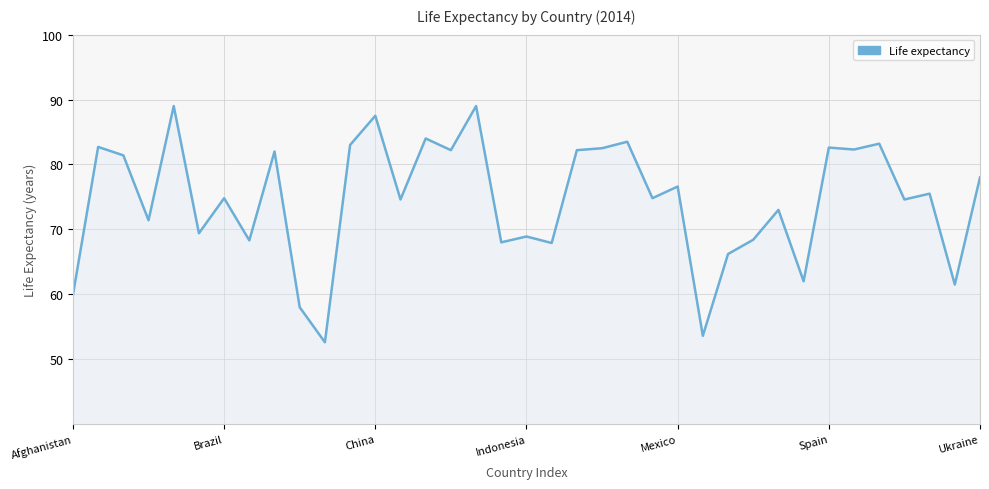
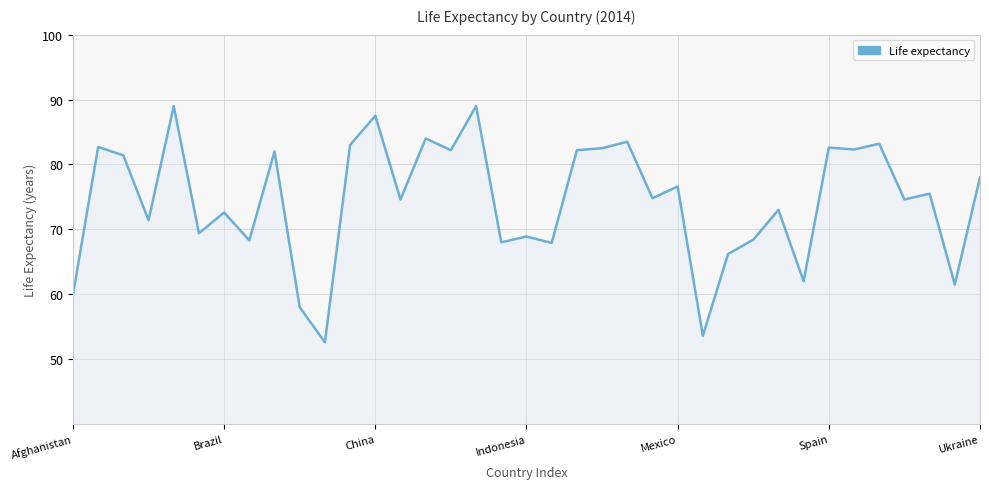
  {
    "Afghanistan": 60,
-   "Brazil": 75,
+   "Brazil": 73,
    "China": 88,
    "Indonesia": 69,
    "Mexico": 77,
    "Spain": 83,
    "Ukraine": 78
  }
